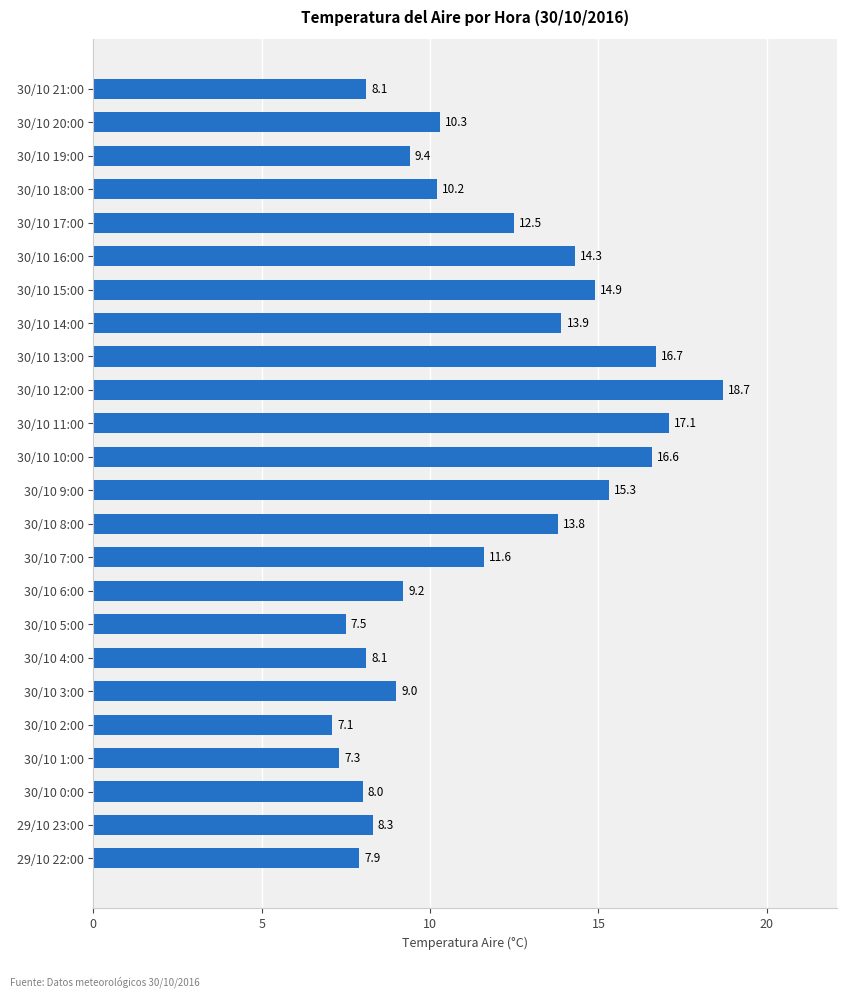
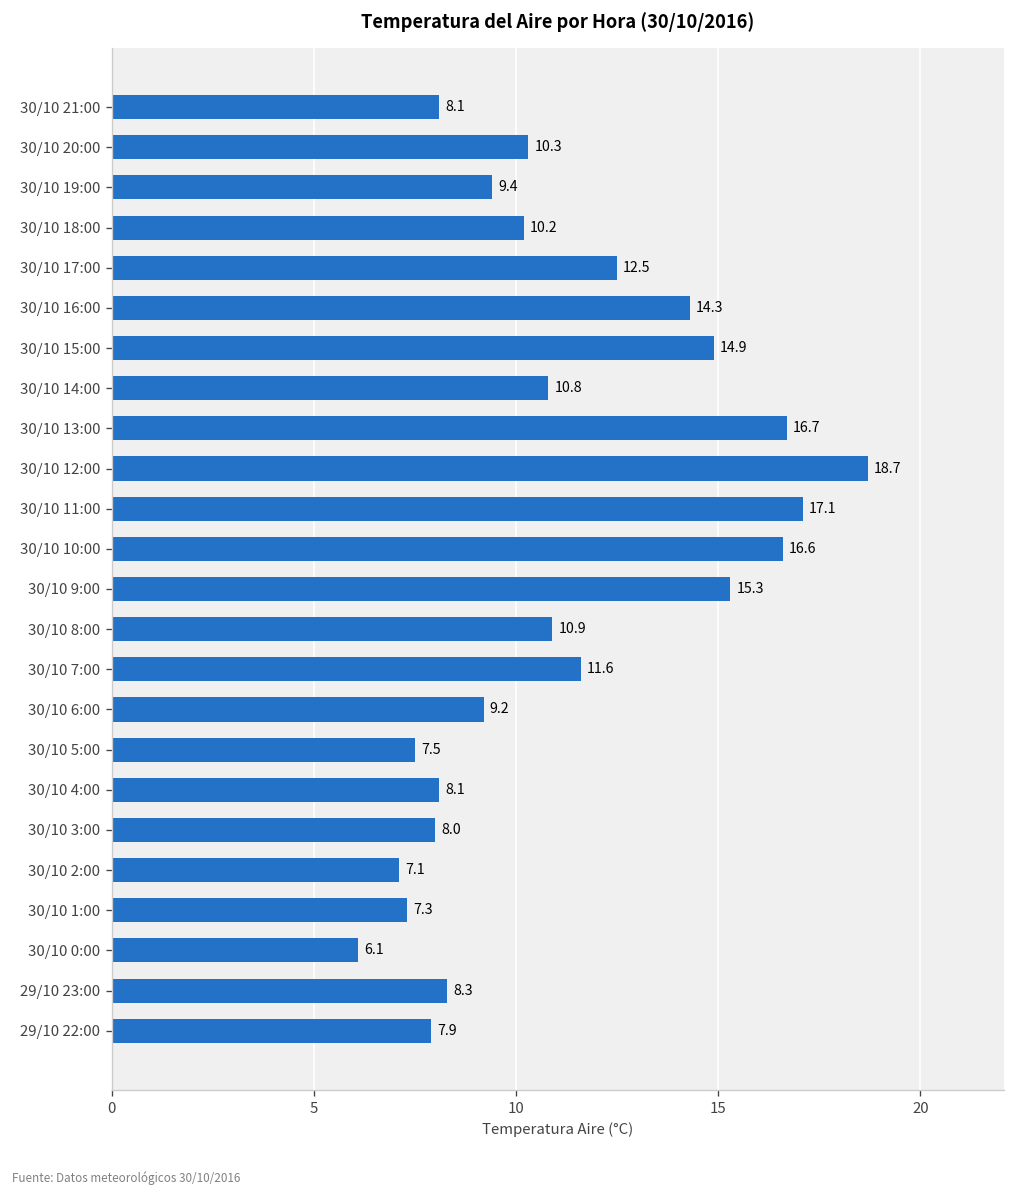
  {
    "30/10 21:00": 8.1,
    "30/10 20:00": 10.3,
    "30/10 19:00": 9.4,
    "30/10 18:00": 10.2,
    "30/10 17:00": 12.5,
    "30/10 16:00": 14.3,
    "30/10 15:00": 14.9,
-   "30/10 14:00": 13.9,
+   "30/10 14:00": 10.8,
    "30/10 13:00": 16.7,
    "30/10 12:00": 18.7,
    "30/10 11:00": 17.1,
    "30/10 10:00": 16.6,
    "30/10 9:00": 15.3,
-   "30/10 8:00": 13.8,
+   "30/10 8:00": 10.9,
    "30/10 7:00": 11.6,
    "30/10 6:00": 9.2,
    "30/10 5:00": 7.5,
    "30/10 4:00": 8.1,
-   "30/10 3:00": 9.0,
+   "30/10 3:00": 8.0,
    "30/10 2:00": 7.1,
    "30/10 1:00": 7.3,
-   "30/10 0:00": 8.0,
+   "30/10 0:00": 6.1,
    "29/10 23:00": 8.3,
    "29/10 22:00": 7.9
  }
